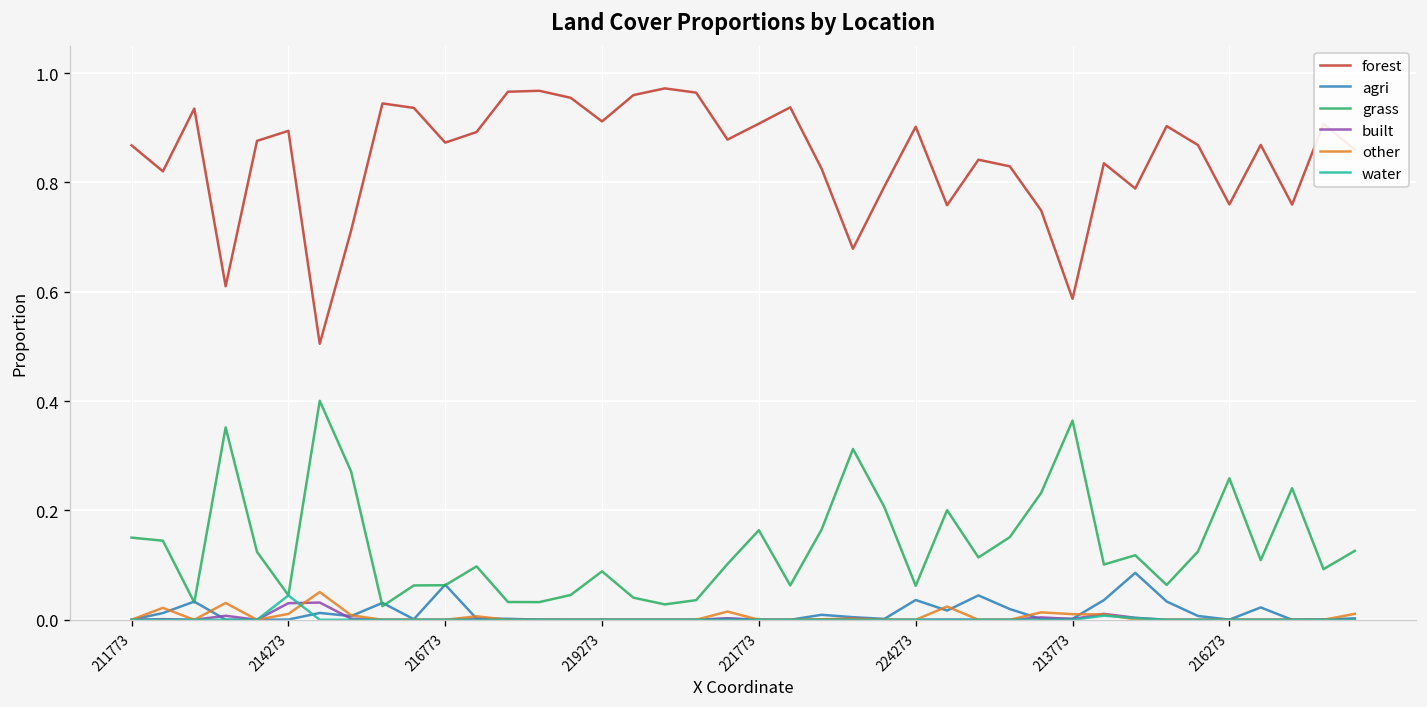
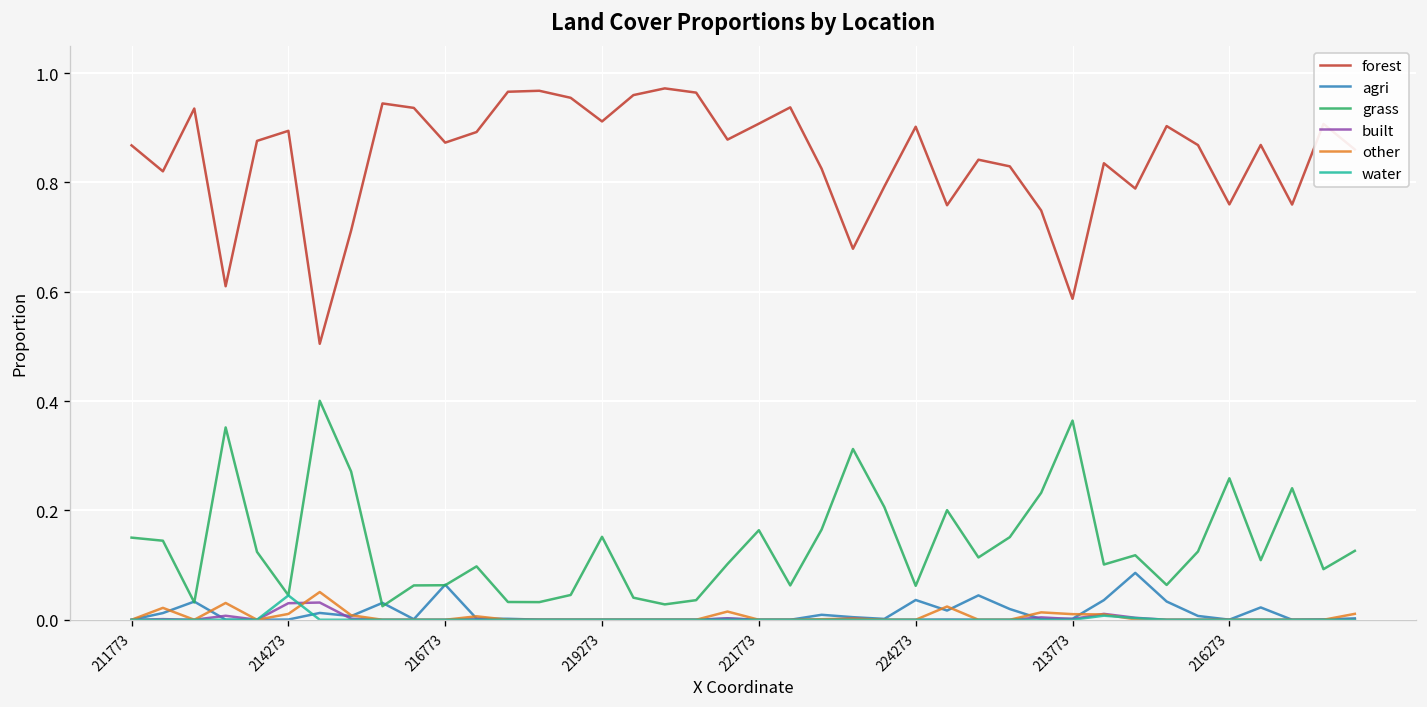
  {
    "forest": {
      "211773": 0.87,
      "214273": 0.89,
      "216773": 0.87,
      "219273": 0.91,
      "221773": 0.91,
      "224273": 0.90,
      "213773": 0.59,
      "216273": 0.76
    },
    "agri": {
      "214273": 0.00,
      "224273": 0.04
    },
    "grass": {
      "211773": 0.15,
-     "219273": 0.09,
+     "219273": 0.15,
      "221773": 0.16,
      "224273": 0.06,
      "213773": 0.36,
      "216273": 0.26
    },
    "built": {
      "214273": 0.03
    },
    "other": {
      "214273": 0.01,
      "213773": 0.01
    }
  }
